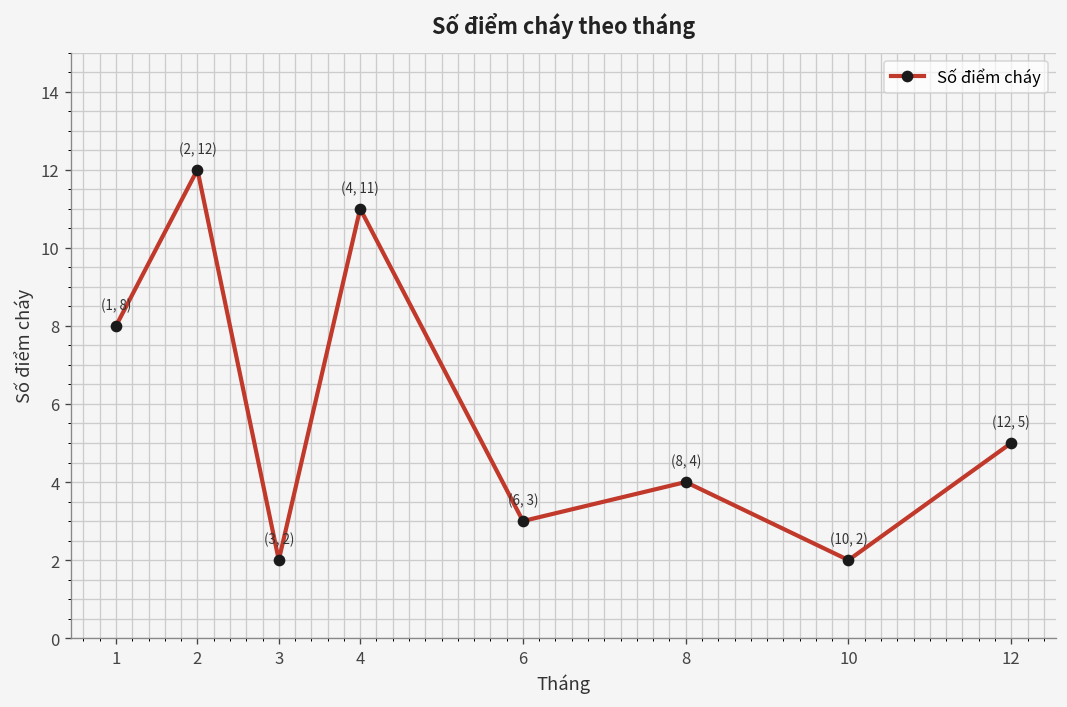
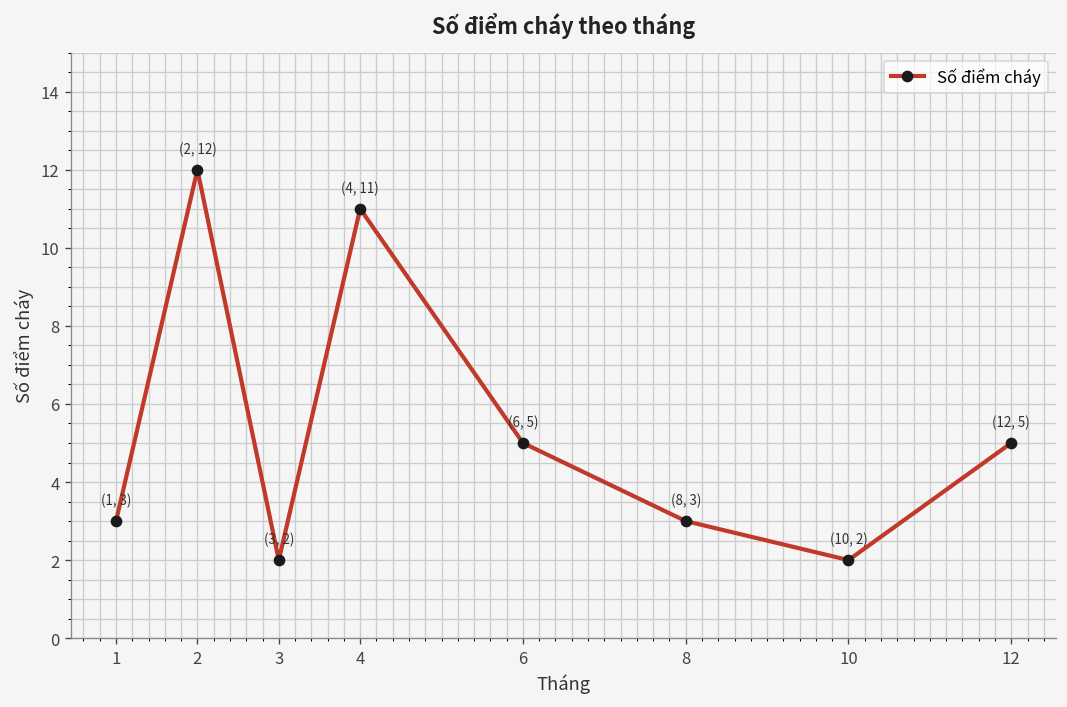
  {
-   "1": 8,
+   "1": 3,
    "2": 12,
    "3": 2,
    "4": 11,
-   "6": 3,
-   "8": 4,
+   "6": 5,
+   "8": 3,
    "10": 2,
    "12": 5
  }
